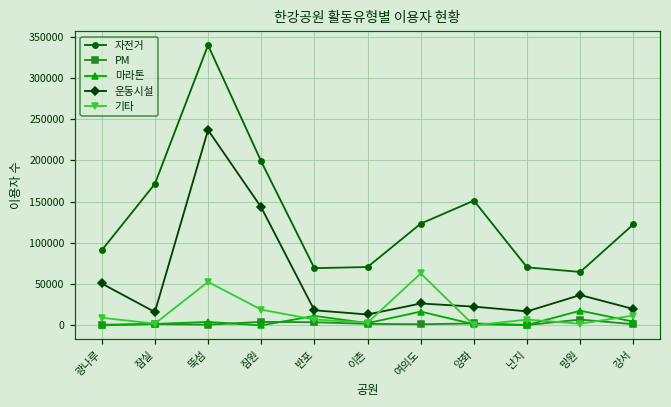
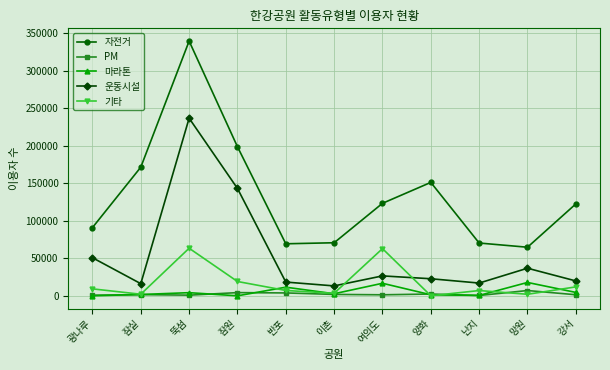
  {
    "기타": {
      "광나루": 10000,
-     "뚝섬": 50000,
+     "뚝섬": 60000,
      "잠원": 20000,
      "여의도": 60000,
      "난지": 10000,
      "망원": 0,
      "강서": 10000
    }
  }
